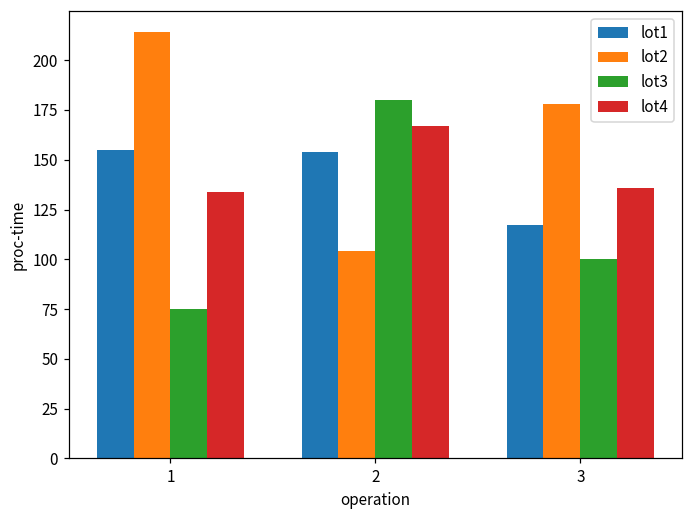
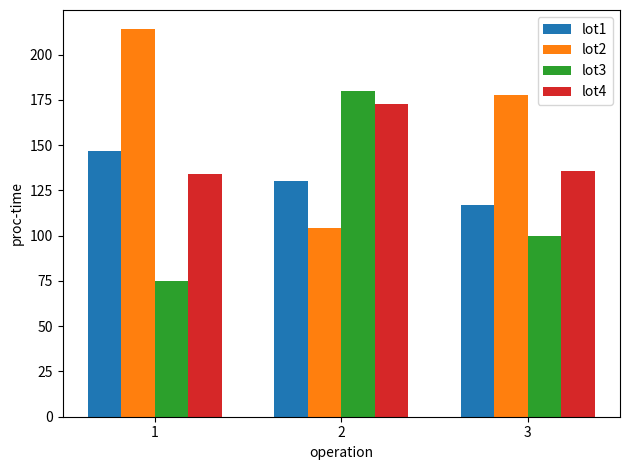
  {
    "lot1": {
-     "1": 155,
-     "2": 154,
+     "1": 147,
+     "2": 130,
      "3": 117
    },
    "lot2": {
      "1": 214,
      "2": 104,
      "3": 178
    },
    "lot3": {
      "1": 75,
      "2": 180,
      "3": 100
    },
    "lot4": {
      "1": 134,
-     "2": 167,
+     "2": 173,
      "3": 136
    }
  }
